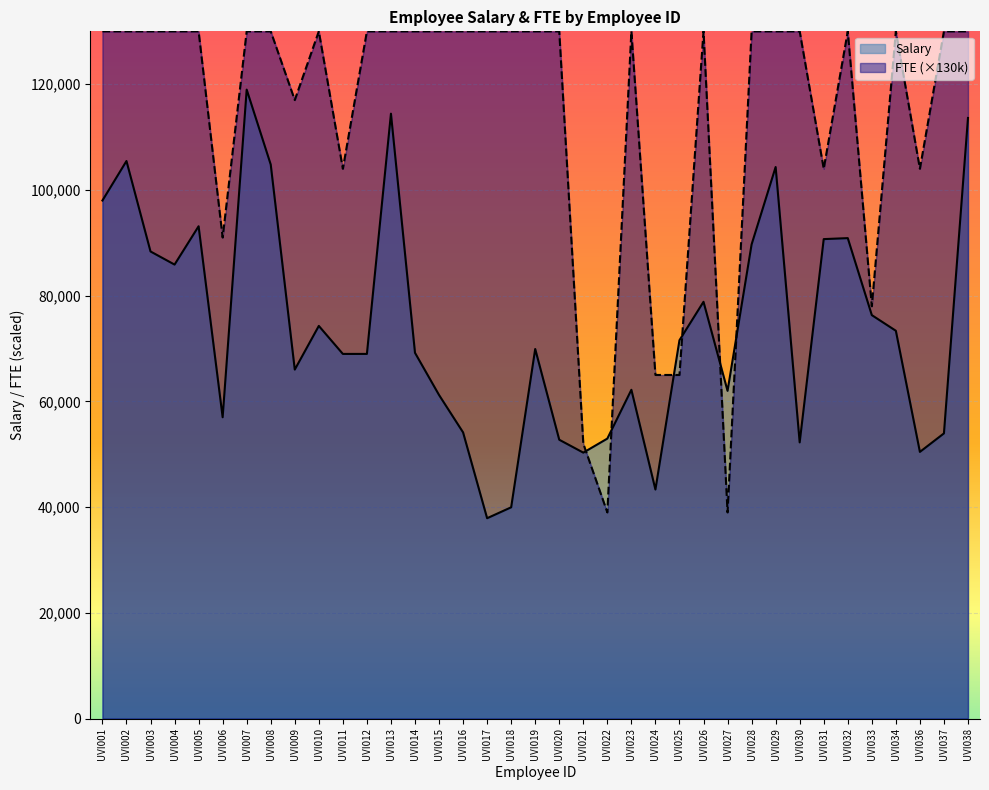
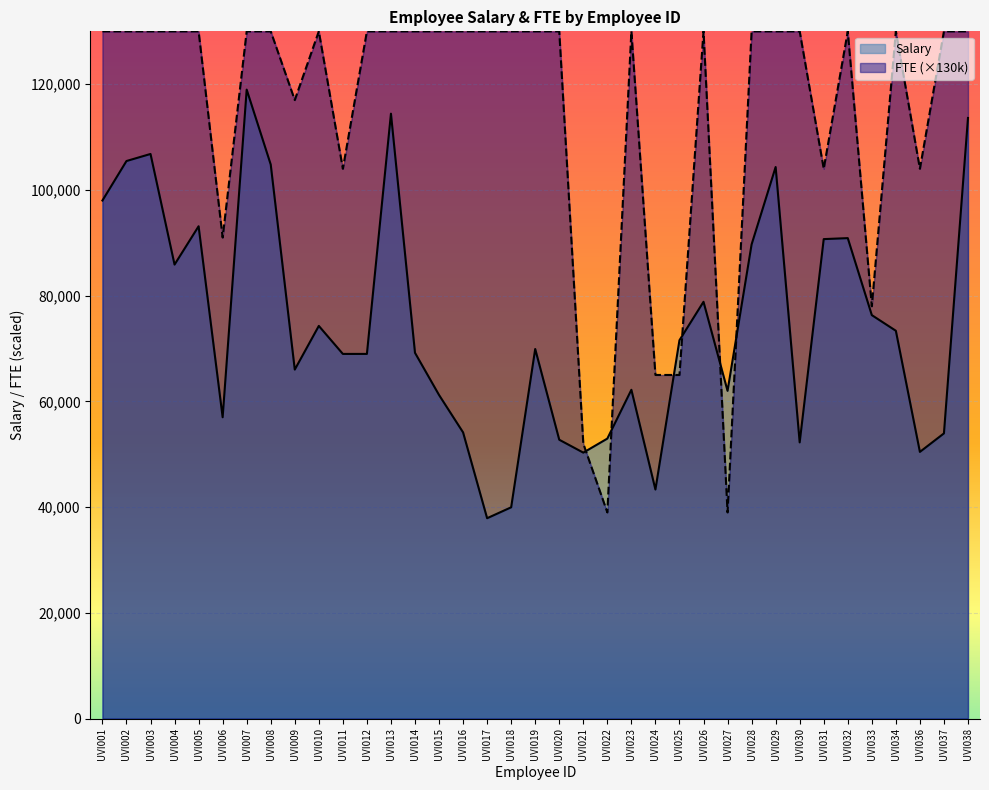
  {
    "Salary": {
      "UVI001": "98,000",
      "UVI002": "105,000",
-     "UVI003": "88,000",
+     "UVI003": "107,000",
      "UVI004": "86,000",
      "UVI005": "93,000",
      "UVI006": "57,000",
      "UVI007": "119,000",
      "UVI008": "105,000",
      "UVI009": "66,000",
      "UVI010": "74,000",
      "UVI011": "69,000",
      "UVI012": "69,000",
      "UVI013": "114,000",
      "UVI014": "69,000",
      "UVI015": "61,000",
      "UVI016": "54,000",
      "UVI017": "38,000",
      "UVI018": "40,000",
      "UVI019": "70,000",
      "UVI020": "53,000",
      "UVI021": "50,000",
      "UVI022": "53,000",
      "UVI023": "62,000",
      "UVI024": "43,000",
      "UVI025": "72,000",
      "UVI026": "79,000",
      "UVI027": "62,000",
      "UVI028": "90,000",
      "UVI029": "104,000",
      "UVI030": "52,000",
      "UVI031": "91,000",
      "UVI032": "91,000",
      "UVI033": "76,000",
      "UVI034": "73,000",
      "UVI036": "50,000",
      "UVI037": "54,000",
      "UVI038": "114,000"
    },
    "FTE (×130k)": {
      "UVI001": "130,000",
      "UVI002": "130,000",
      "UVI003": "130,000",
      "UVI004": "130,000",
      "UVI005": "130,000",
      "UVI006": "91,000",
      "UVI007": "130,000",
      "UVI008": "130,000",
      "UVI009": "117,000",
      "UVI010": "130,000",
      "UVI011": "104,000",
      "UVI012": "130,000",
      "UVI013": "130,000",
      "UVI014": "130,000",
      "UVI015": "130,000",
      "UVI016": "130,000",
      "UVI017": "130,000",
      "UVI018": "130,000",
      "UVI019": "130,000",
      "UVI020": "130,000",
      "UVI021": "52,000",
      "UVI022": "39,000",
      "UVI023": "130,000",
      "UVI024": "65,000",
      "UVI025": "65,000",
      "UVI026": "130,000",
      "UVI027": "39,000",
      "UVI028": "130,000",
      "UVI029": "130,000",
      "UVI030": "130,000",
      "UVI031": "104,000",
      "UVI032": "130,000",
      "UVI033": "78,000",
      "UVI034": "130,000",
      "UVI036": "104,000",
      "UVI037": "130,000",
      "UVI038": "130,000"
    }
  }
